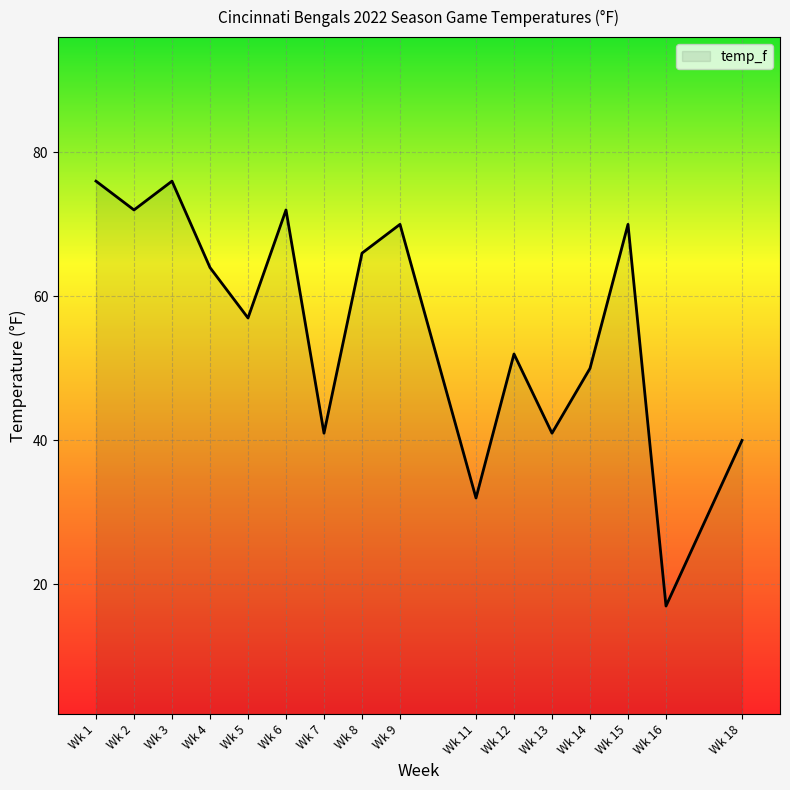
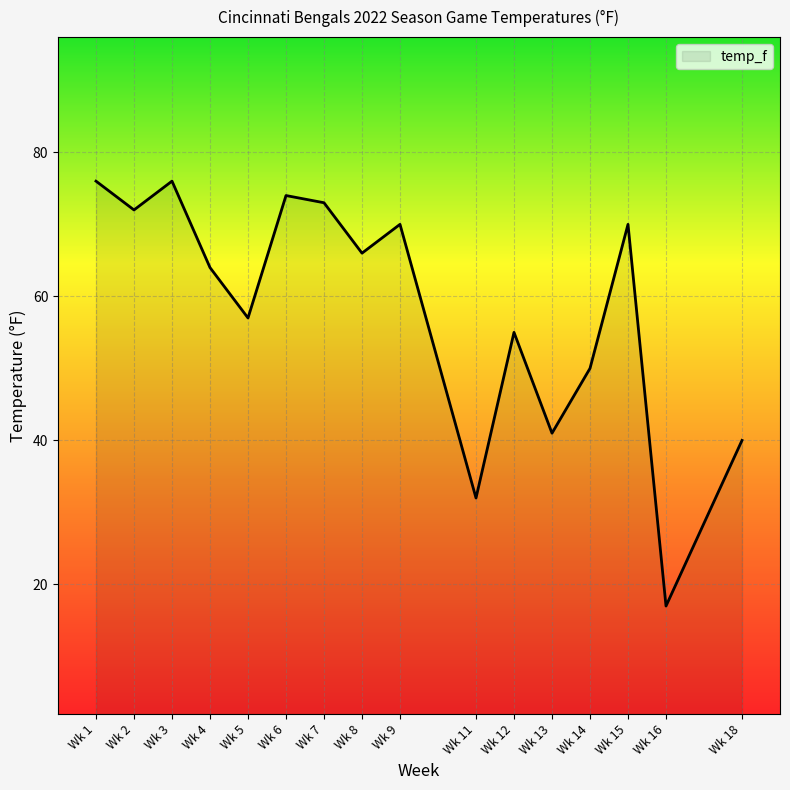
  {
    "Wk 1": 76,
    "Wk 2": 72,
    "Wk 3": 76,
    "Wk 4": 64,
    "Wk 5": 57,
-   "Wk 6": 72,
-   "Wk 7": 41,
+   "Wk 6": 74,
+   "Wk 7": 73,
    "Wk 8": 66,
    "Wk 9": 70,
    "Wk 11": 32,
-   "Wk 12": 52,
+   "Wk 12": 55,
    "Wk 13": 41,
    "Wk 14": 50,
    "Wk 15": 70,
    "Wk 16": 17,
    "Wk 18": 40
  }
